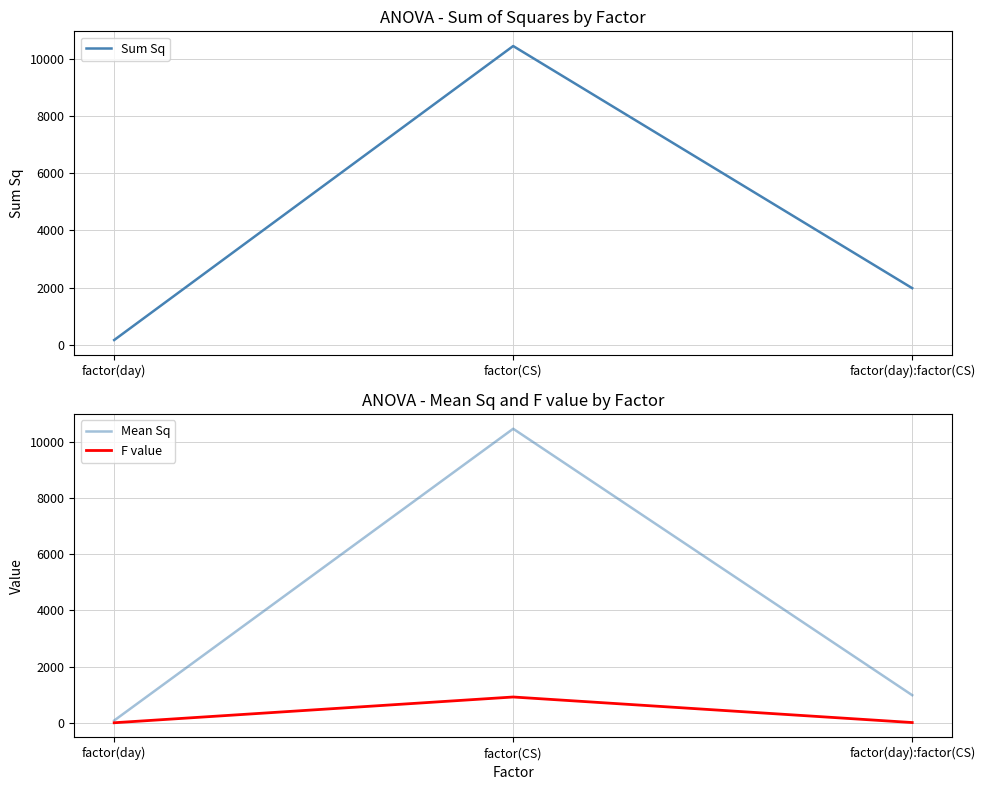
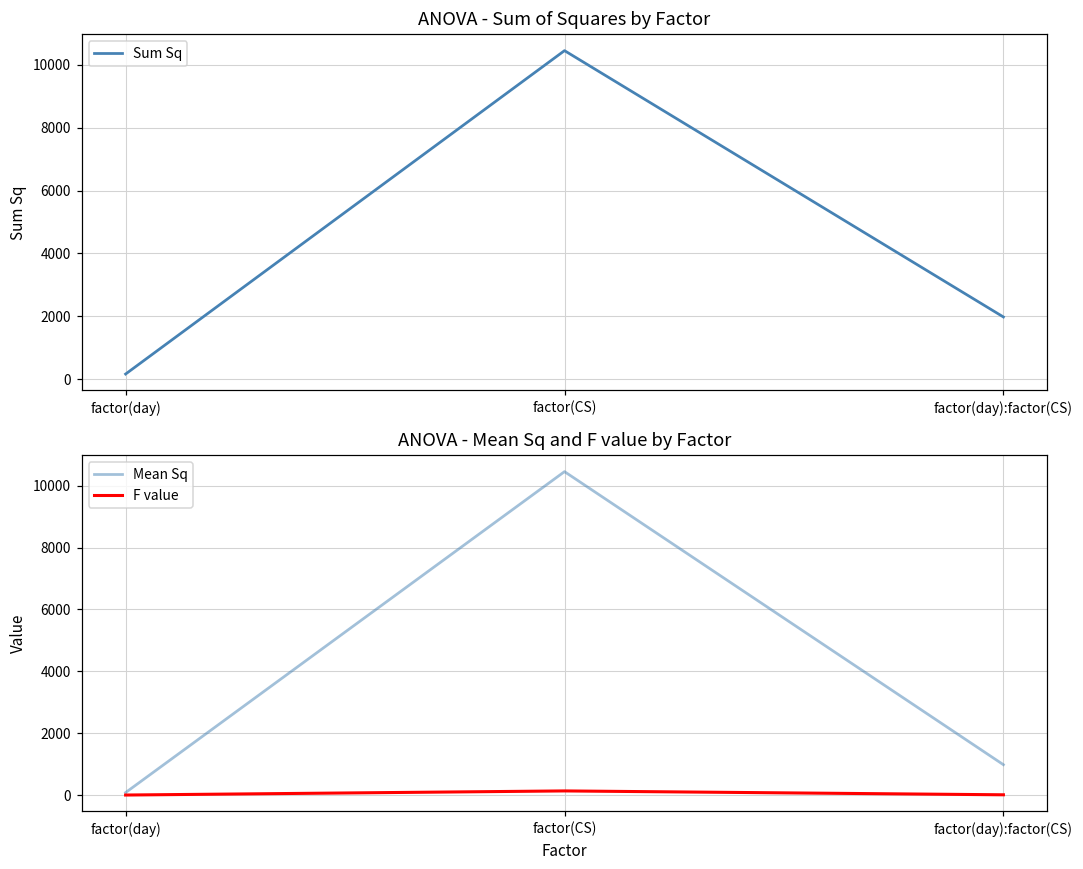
  {
    "ANOVA - Sum of Squares by Factor": {
      "factor(day)": 200,
      "factor(CS)": 10500,
      "factor(day):factor(CS)": 2000
    },
    "ANOVA - Mean Sq and F value by Factor": {
      "Mean Sq": {
        "factor(CS)": 10500,
        "factor(day):factor(CS)": 1000
      },
      "F value": {
-       "factor(CS)": 900,
+       "factor(CS)": 100,
        "factor(day):factor(CS)": 0
      }
    }
  }
